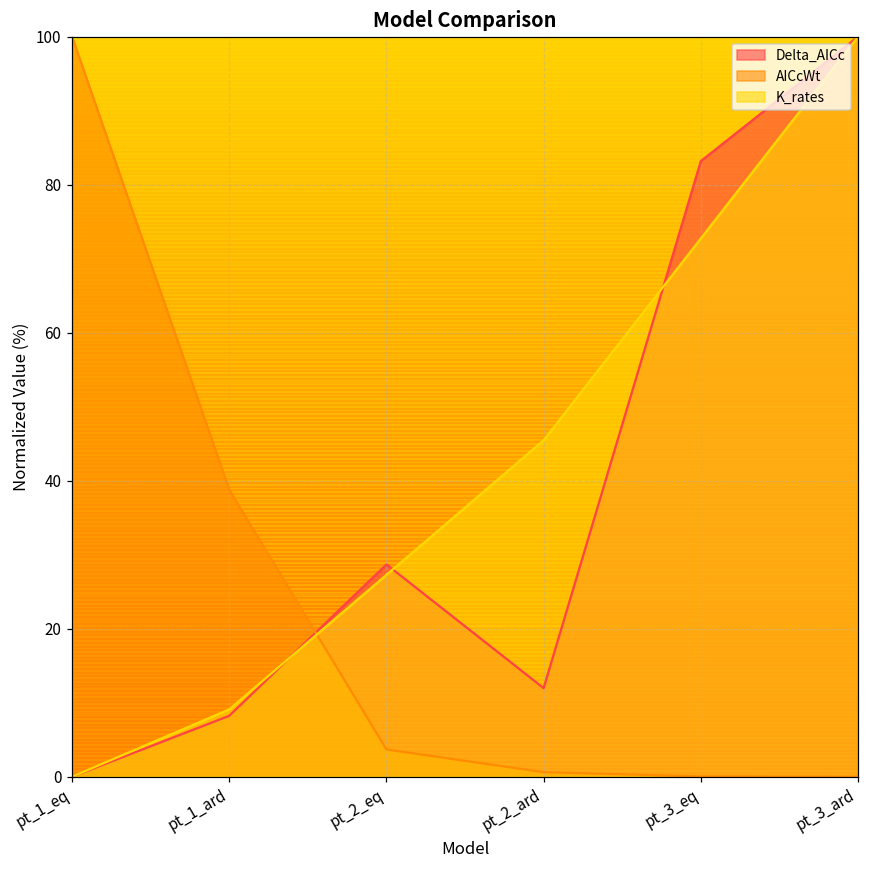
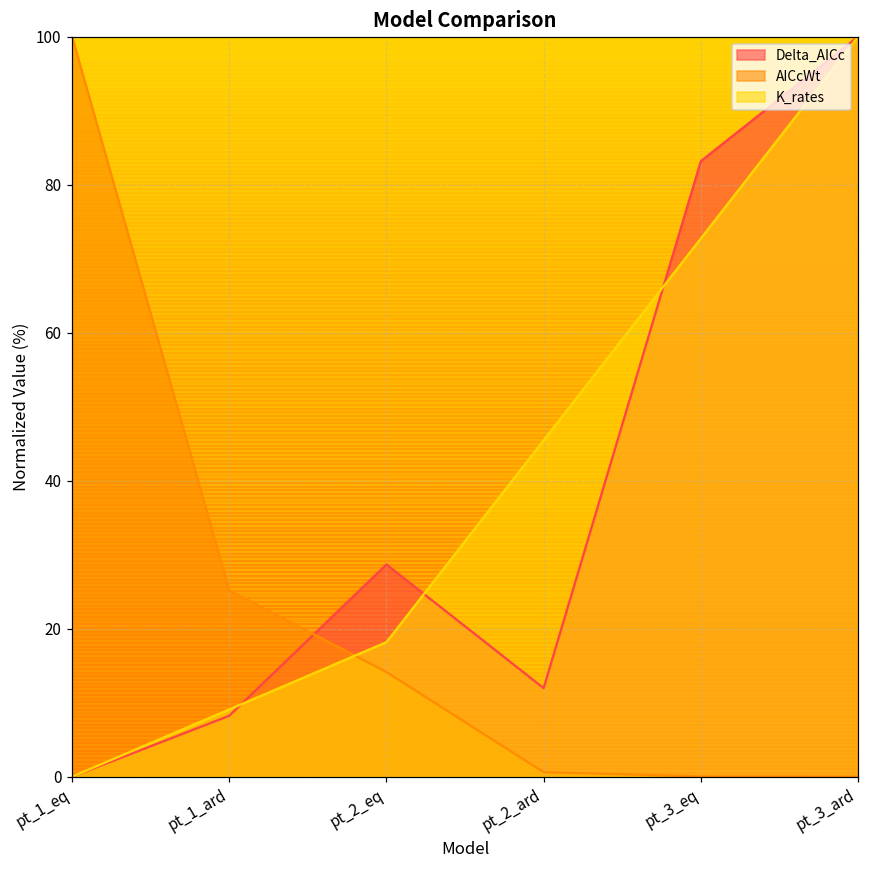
  {
    "Delta_AICc": {
      "pt_1_ard": 8,
      "pt_2_eq": 29,
      "pt_2_ard": 12,
      "pt_3_eq": 83
    },
    "AICcWt": {
      "pt_1_eq": 100,
-     "pt_1_ard": 39,
-     "pt_2_eq": 4,
+     "pt_1_ard": 25,
+     "pt_2_eq": 14,
      "pt_2_ard": 1,
      "pt_3_eq": 0,
      "pt_3_ard": 0
    },
    "K_rates": {
      "pt_1_ard": 9,
-     "pt_2_eq": 27,
+     "pt_2_eq": 18,
      "pt_2_ard": 45,
      "pt_3_eq": 73
    }
  }
